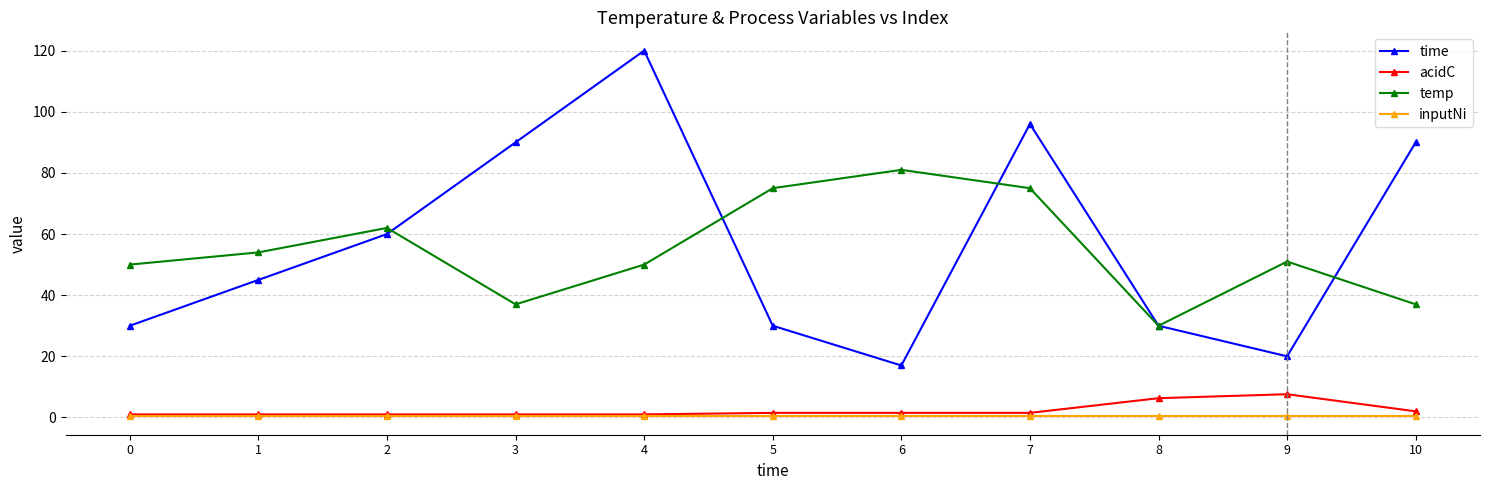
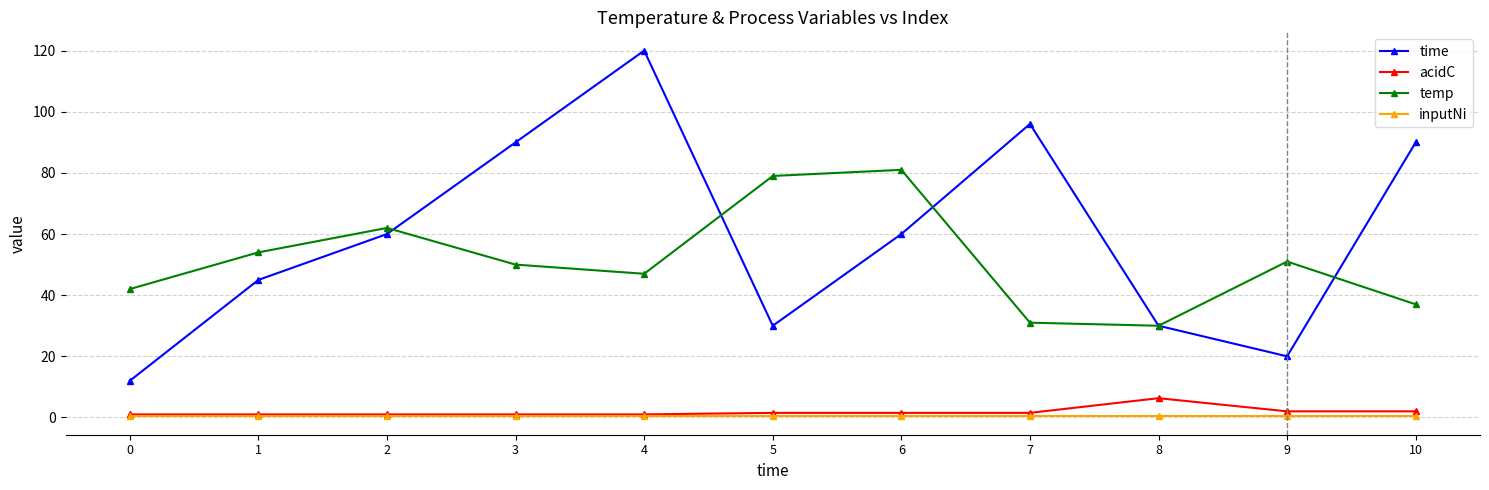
  {
    "time": {
-     "0": 30,
+     "0": 12,
      "1": 45,
      "2": 60,
      "3": 90,
      "4": 120,
      "5": 30,
-     "6": 17,
+     "6": 60,
      "7": 96,
      "9": 20,
      "10": 90
    },
    "acidC": {
      "5": 2,
      "6": 2,
      "7": 2,
      "8": 6,
-     "9": 8,
+     "9": 2,
      "10": 2
    },
    "temp": {
-     "0": 50,
+     "0": 42,
      "1": 54,
      "2": 62,
-     "3": 37,
-     "4": 50,
-     "5": 75,
+     "3": 50,
+     "4": 47,
+     "5": 79,
      "6": 81,
-     "7": 75,
+     "7": 31,
      "9": 51,
      "10": 37
    },
    "inputNi": {
      "5": 0,
      "6": 0,
      "7": 0,
      "8": 0,
      "9": 0,
      "10": 0
    }
  }
